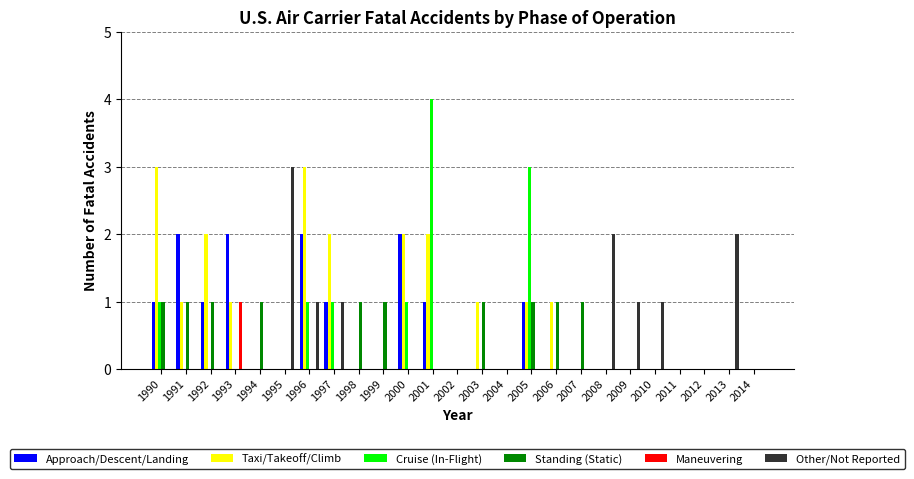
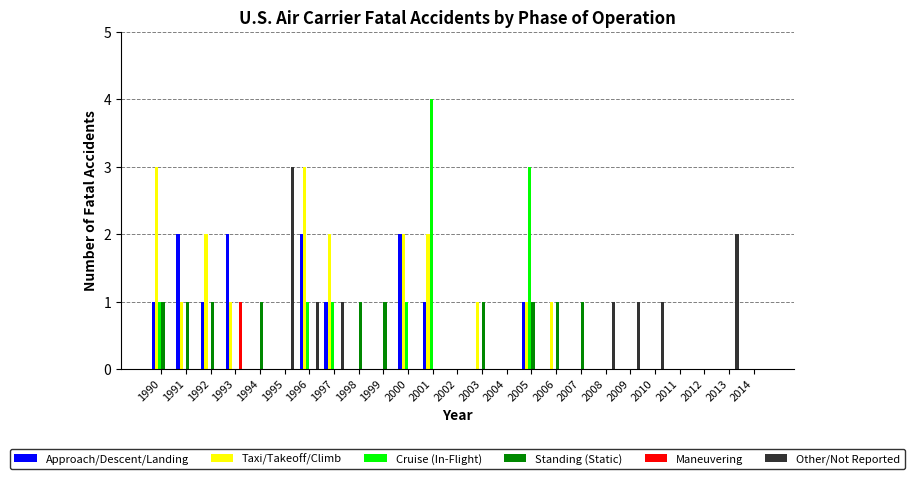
  {
    "Approach/Descent/Landing": {
      "1990": 1,
      "1991": 2,
      "1992": 1,
      "1993": 2,
      "1994": 0,
      "1995": 0,
      "1996": 2,
      "1997": 1,
      "1998": 0,
      "1999": 0,
      "2000": 2,
      "2001": 1,
      "2002": 0,
      "2003": 0,
      "2004": 0,
      "2005": 1,
      "2006": 0,
      "2007": 0,
      "2008": 0,
      "2009": 0,
      "2010": 0,
      "2011": 0,
      "2012": 0,
      "2013": 0,
      "2014": 0
    },
    "Taxi/Takeoff/Climb": {
      "1990": 3,
      "1991": 1,
      "1992": 2,
      "1993": 1,
      "1994": 0,
      "1995": 0,
      "1996": 3,
      "1997": 2,
      "1998": 0,
      "1999": 0,
      "2000": 2,
      "2001": 2,
      "2002": 0,
      "2003": 1,
      "2004": 0,
      "2005": 1,
      "2006": 1,
      "2007": 0,
      "2008": 0,
      "2009": 0,
      "2010": 0,
      "2011": 0,
      "2012": 0,
      "2013": 0,
      "2014": 0
    },
    "Cruise (In-Flight)": {
      "1990": 1,
      "1991": 0,
      "1992": 0,
      "1993": 0,
      "1994": 0,
      "1995": 0,
      "1996": 1,
      "1997": 1,
      "1998": 0,
      "1999": 0,
      "2000": 1,
      "2001": 4,
      "2002": 0,
      "2003": 0,
      "2004": 0,
      "2005": 3,
      "2006": 0,
      "2007": 0,
      "2008": 0,
      "2009": 0,
      "2010": 0,
      "2011": 0,
      "2012": 0,
      "2013": 0,
      "2014": 0
    },
    "Standing (Static)": {
      "1990": 1,
      "1991": 1,
      "1992": 1,
      "1993": 0,
      "1994": 1,
      "1995": 0,
      "1996": 0,
      "1997": 0,
      "1998": 1,
      "1999": 1,
      "2000": 0,
      "2001": 0,
      "2002": 0,
      "2003": 1,
      "2004": 0,
      "2005": 1,
      "2006": 1,
      "2007": 1,
      "2008": 0,
      "2009": 0,
      "2010": 0,
      "2011": 0,
      "2012": 0,
      "2013": 0,
      "2014": 0
    },
    "Maneuvering": {
      "1990": 0,
      "1991": 0,
      "1992": 0,
      "1993": 1,
      "1994": 0,
      "1995": 0,
      "1996": 0,
      "1997": 0,
      "1998": 0,
      "1999": 0,
      "2000": 0,
      "2001": 0,
      "2002": 0,
      "2003": 0,
      "2004": 0,
      "2005": 0,
      "2006": 0,
      "2007": 0,
      "2008": 0,
      "2009": 0,
      "2010": 0,
      "2011": 0,
      "2012": 0,
      "2013": 0,
      "2014": 0
    },
    "Other/Not Reported": {
      "1990": 0,
      "1991": 0,
      "1992": 0,
      "1993": 0,
      "1994": 0,
      "1995": 3,
      "1996": 1,
      "1997": 1,
      "1998": 0,
      "1999": 0,
      "2000": 0,
      "2001": 0,
      "2002": 0,
      "2003": 0,
      "2004": 0,
      "2005": 0,
      "2006": 0,
      "2007": 0,
-     "2008": 2,
+     "2008": 1,
      "2009": 1,
      "2010": 1,
      "2011": 0,
      "2012": 0,
      "2013": 2,
      "2014": 0
    }
  }
